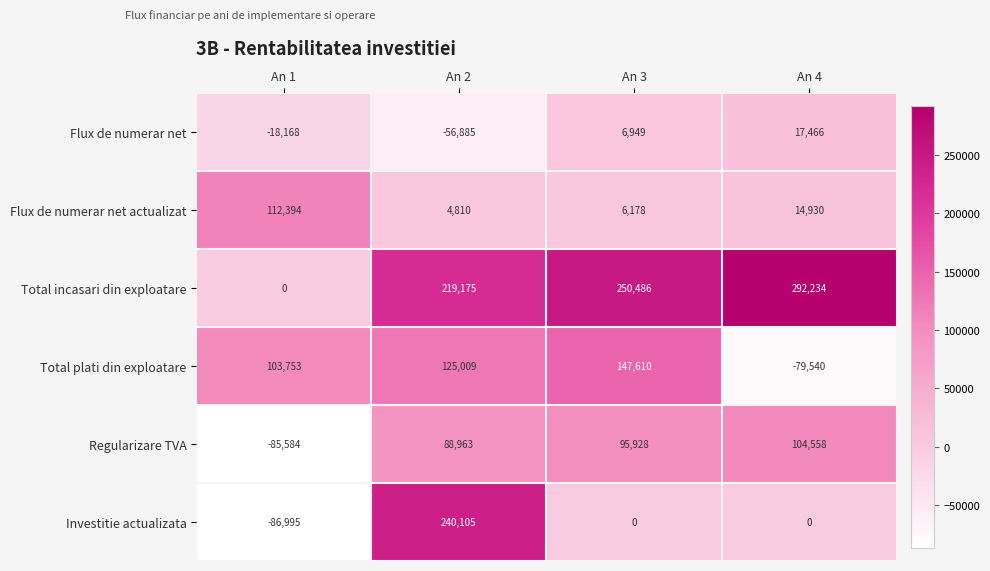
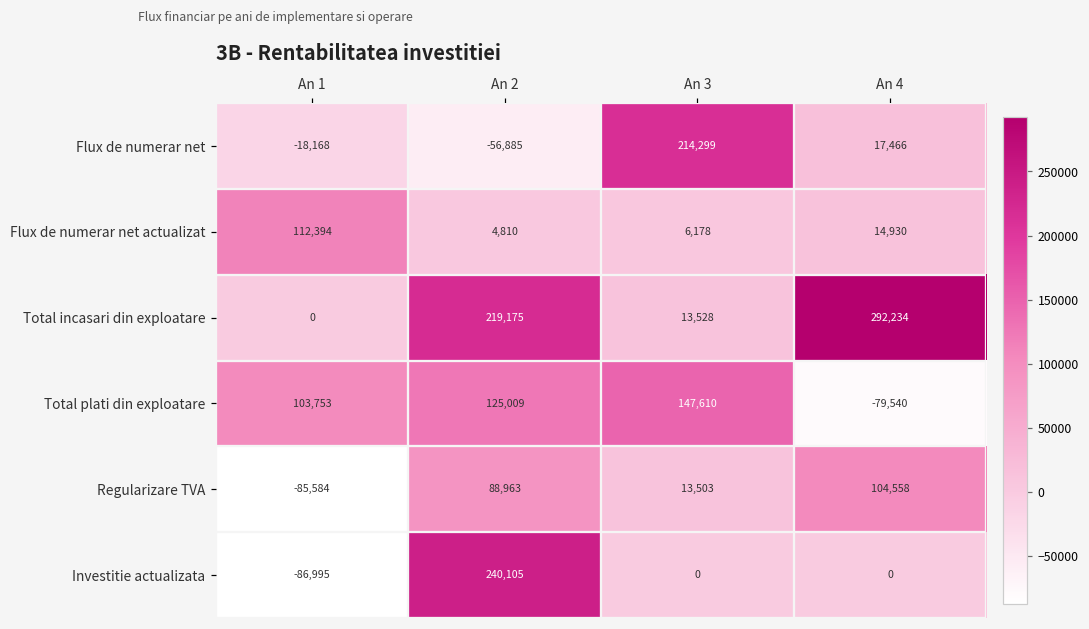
  {
    "Flux de numerar net": {
      "An 1": "-18,168",
      "An 2": "-56,885",
-     "An 3": "6,949",
+     "An 3": "214,299",
      "An 4": "17,466"
    },
    "Flux de numerar net actualizat": {
      "An 1": "112,394",
      "An 2": "4,810",
      "An 3": "6,178",
      "An 4": "14,930"
    },
    "Total incasari din exploatare": {
      "An 1": "0",
      "An 2": "219,175",
-     "An 3": "250,486",
+     "An 3": "13,528",
      "An 4": "292,234"
    },
    "Total plati din exploatare": {
      "An 1": "103,753",
      "An 2": "125,009",
      "An 3": "147,610",
      "An 4": "-79,540"
    },
    "Regularizare TVA": {
      "An 1": "-85,584",
      "An 2": "88,963",
-     "An 3": "95,928",
+     "An 3": "13,503",
      "An 4": "104,558"
    },
    "Investitie actualizata": {
      "An 1": "-86,995",
      "An 2": "240,105",
      "An 3": "0",
      "An 4": "0"
    }
  }
